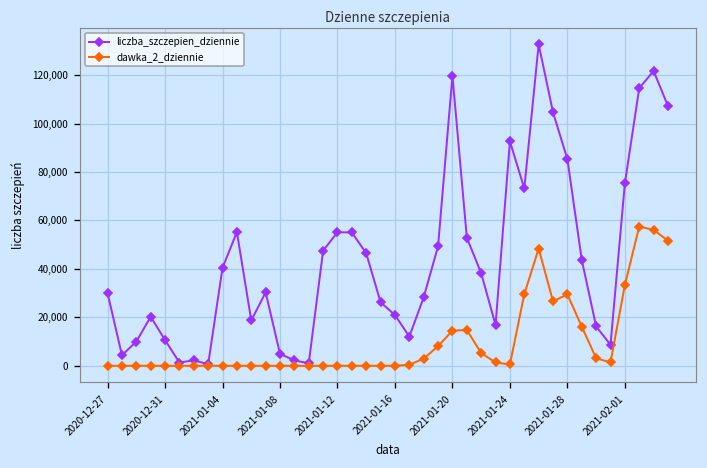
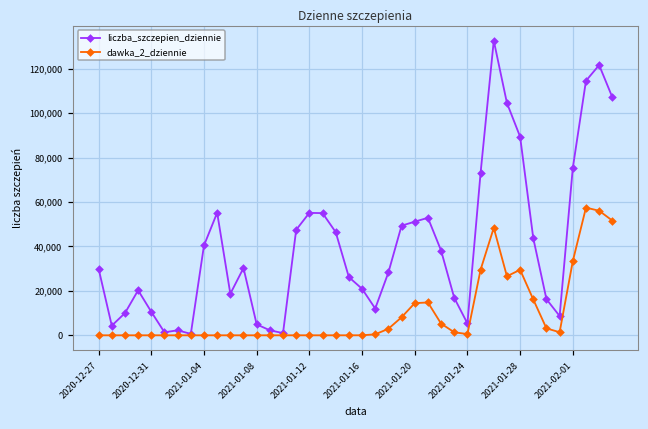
  {
    "liczba_szczepien_dziennie": {
      "2020-12-27": "30,000",
      "2020-12-31": "11,000",
      "2021-01-04": "40,000",
      "2021-01-08": "5,000",
      "2021-01-12": "55,000",
      "2021-01-16": "21,000",
-     "2021-01-20": "120,000",
-     "2021-01-24": "93,000",
-     "2021-01-28": "85,000",
+     "2021-01-20": "51,000",
+     "2021-01-24": "5,000",
+     "2021-01-28": "89,000",
      "2021-02-01": "75,000"
    },
    "dawka_2_dziennie": {
      "2020-12-27": "0",
      "2020-12-31": "0",
      "2021-01-04": "0",
      "2021-01-08": "0",
      "2021-01-12": "0",
      "2021-01-16": "0",
      "2021-01-20": "14,000",
      "2021-01-24": "1,000",
      "2021-01-28": "30,000",
      "2021-02-01": "33,000"
    }
  }
